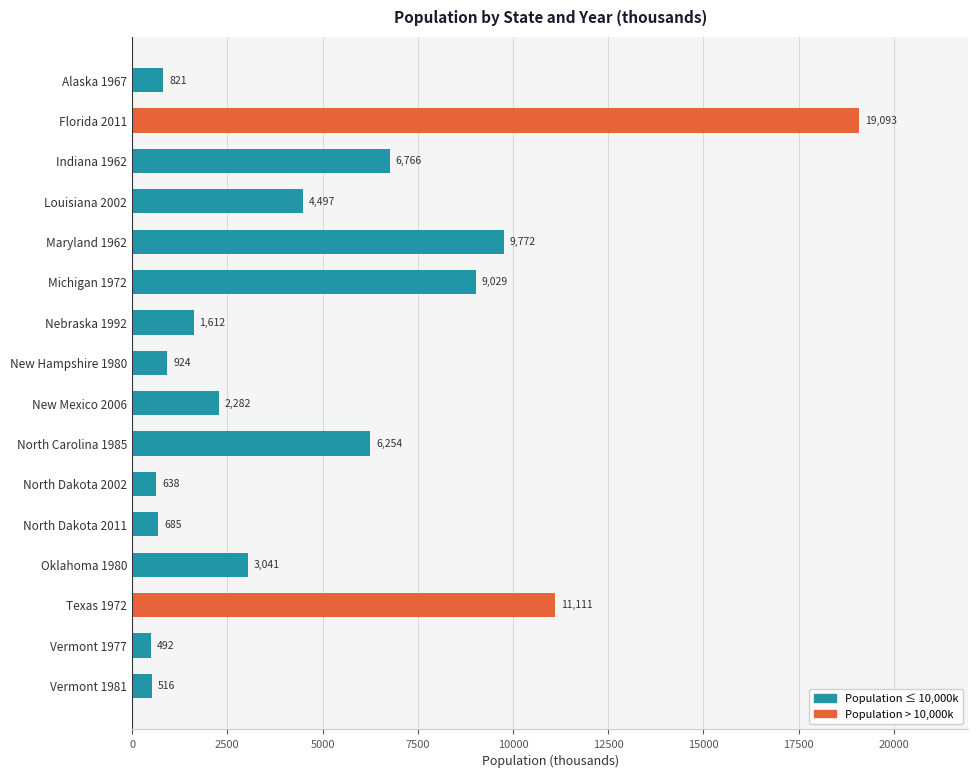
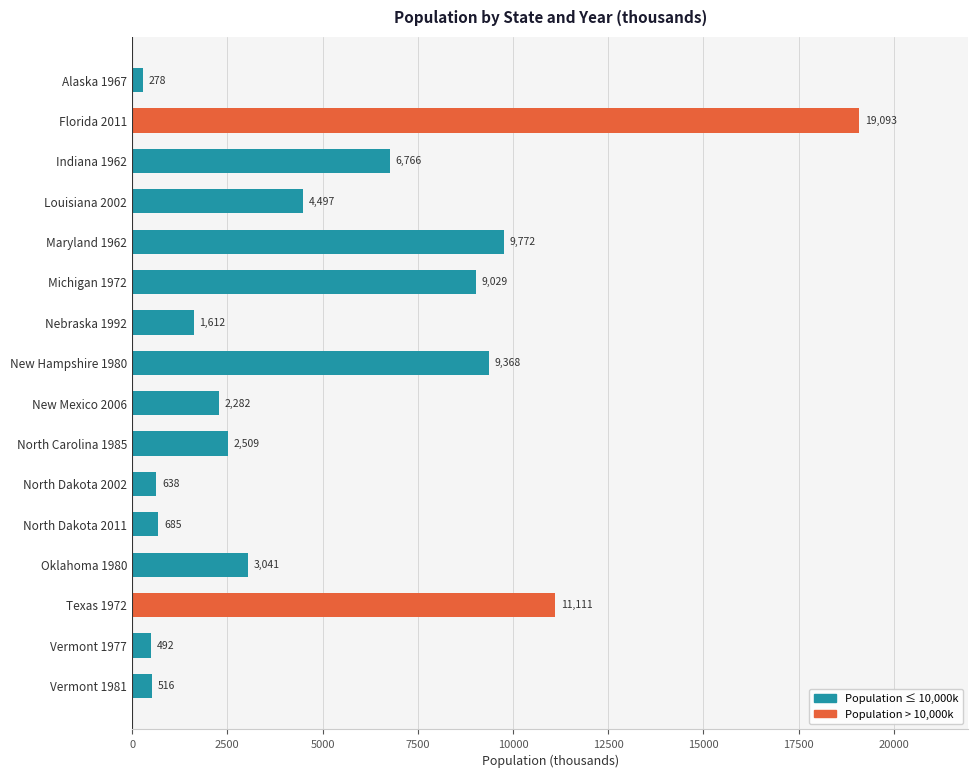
  {
-   "Alaska 1967": "821",
+   "Alaska 1967": "278",
    "Florida 2011": "19,093",
    "Indiana 1962": "6,766",
    "Louisiana 2002": "4,497",
    "Maryland 1962": "9,772",
    "Michigan 1972": "9,029",
    "Nebraska 1992": "1,612",
-   "New Hampshire 1980": "924",
+   "New Hampshire 1980": "9,368",
    "New Mexico 2006": "2,282",
-   "North Carolina 1985": "6,254",
+   "North Carolina 1985": "2,509",
    "North Dakota 2002": "638",
    "North Dakota 2011": "685",
    "Oklahoma 1980": "3,041",
    "Texas 1972": "11,111",
    "Vermont 1977": "492",
    "Vermont 1981": "516"
  }
